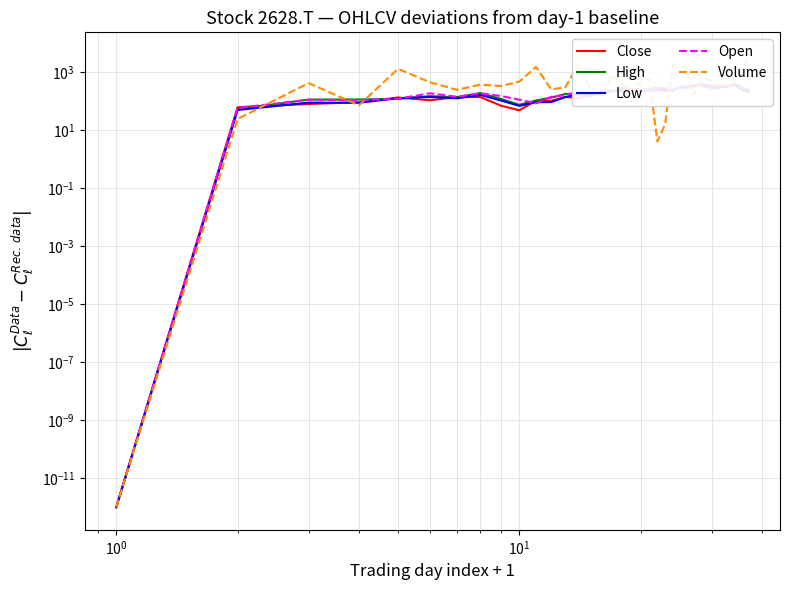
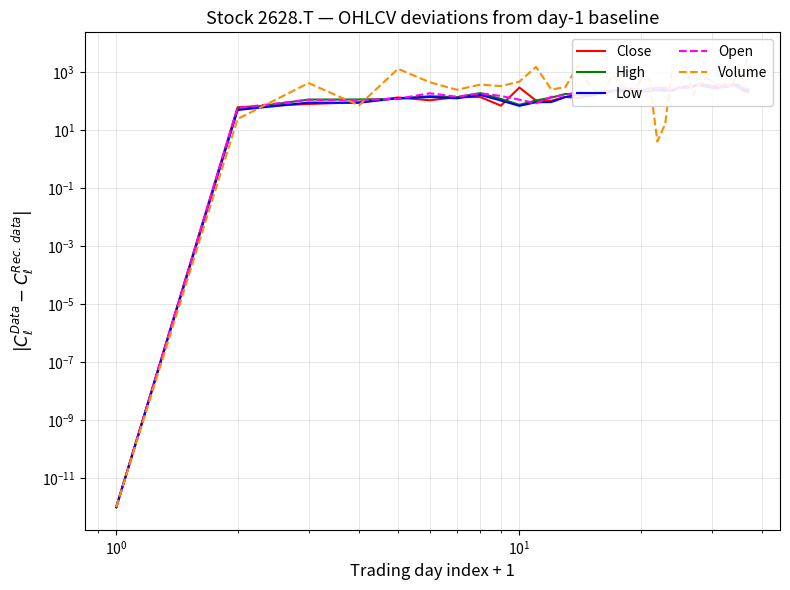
  {
    "Close": {
-     "10^1": 50
+     "10^1": 300
    },
    "Open": {
      "10^1": 110
    },
    "Volume": {
      "10^1": 500
    }
  }
